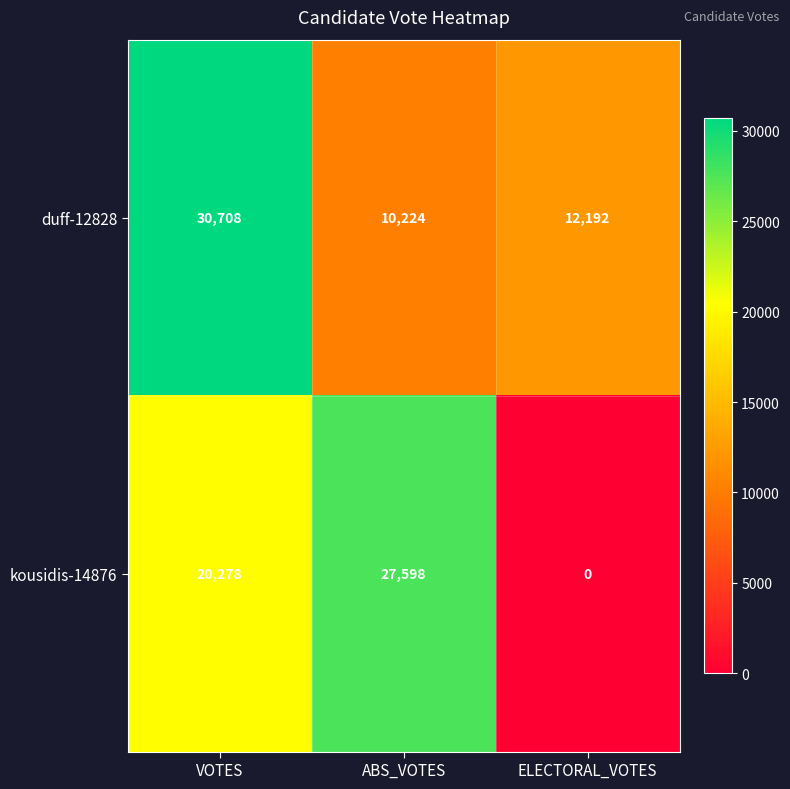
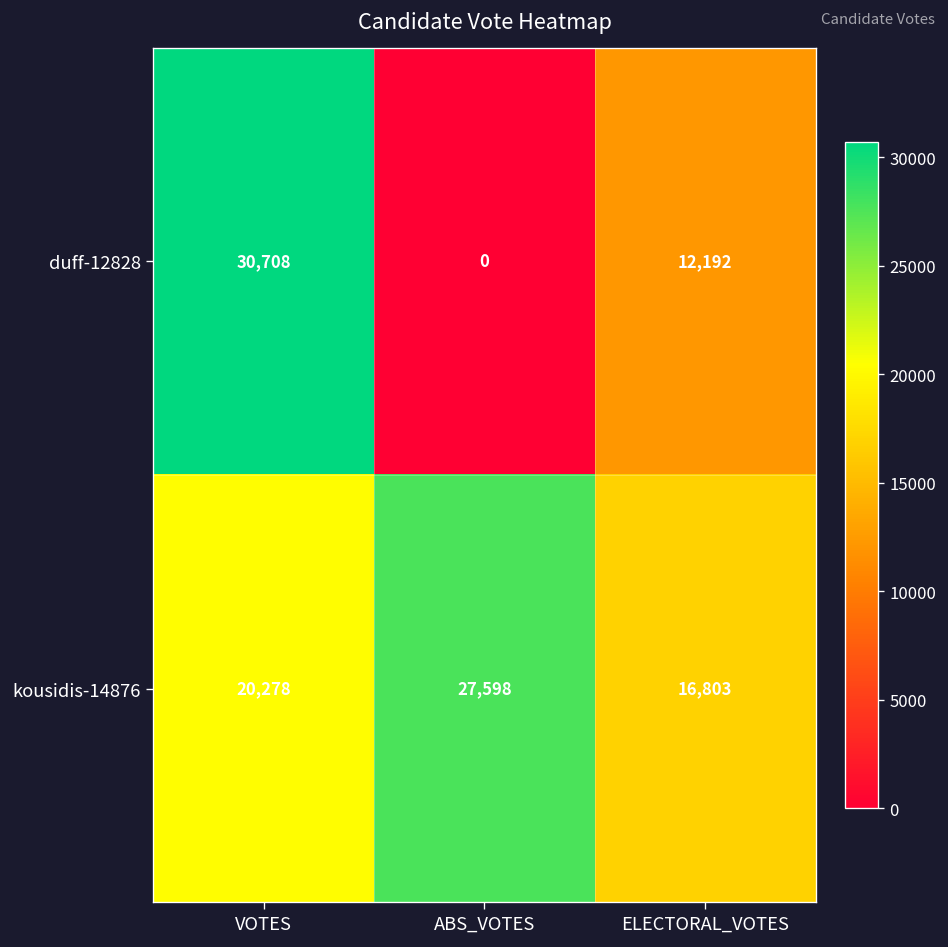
  {
    "duff-12828": {
      "VOTES": "30,708",
-     "ABS_VOTES": "10,224",
+     "ABS_VOTES": "0",
      "ELECTORAL_VOTES": "12,192"
    },
    "kousidis-14876": {
      "VOTES": "20,278",
      "ABS_VOTES": "27,598",
-     "ELECTORAL_VOTES": "0"
+     "ELECTORAL_VOTES": "16,803"
    }
  }
